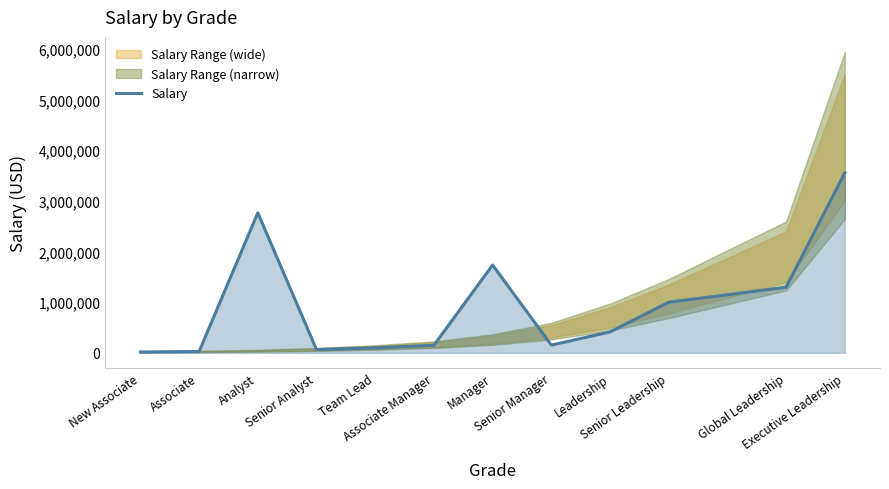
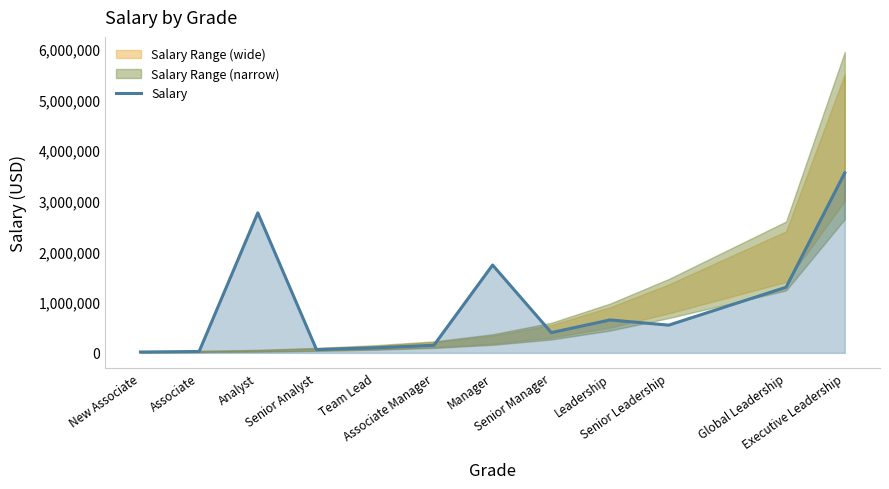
  {
    "Salary": {
      "Analyst": "2,800,000",
      "Associate Manager": "200,000",
      "Manager": "1,700,000",
-     "Senior Manager": "200,000",
-     "Leadership": "400,000",
-     "Senior Leadership": "1,000,000",
+     "Senior Manager": "400,000",
+     "Leadership": "700,000",
+     "Senior Leadership": "500,000",
      "Global Leadership": "1,300,000",
      "Executive Leadership": "3,600,000"
    }
  }
